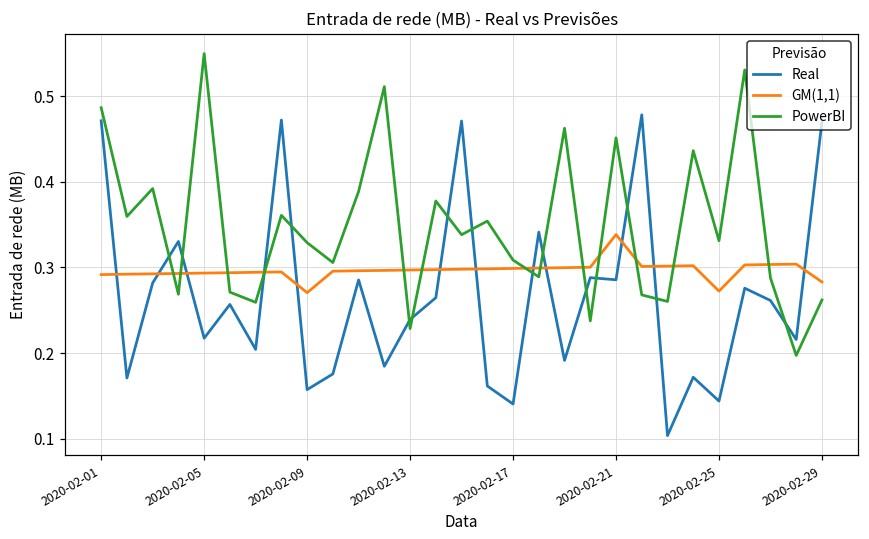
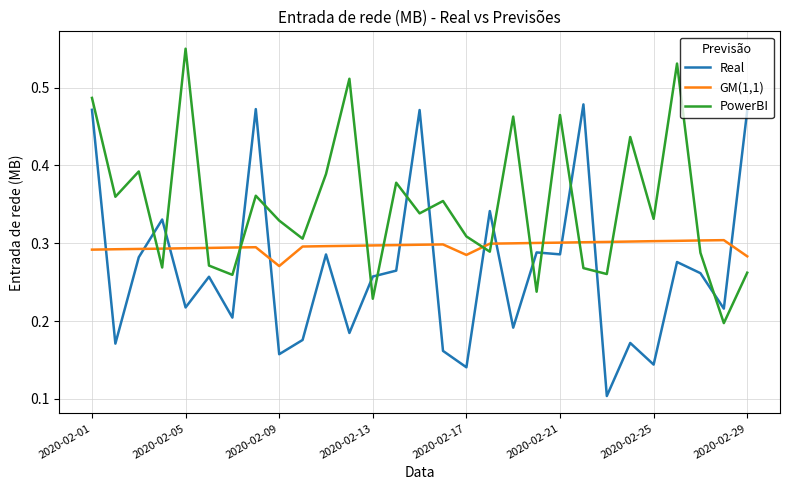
  {
    "Real": {
      "2020-02-01": 0.47,
      "2020-02-05": 0.22,
      "2020-02-09": 0.16,
-     "2020-02-13": 0.24,
+     "2020-02-13": 0.26,
      "2020-02-17": 0.14,
      "2020-02-21": 0.29,
      "2020-02-25": 0.14
    },
    "GM(1,1)": {
      "2020-02-01": 0.29,
      "2020-02-05": 0.29,
      "2020-02-09": 0.27,
      "2020-02-13": 0.30,
-     "2020-02-17": 0.30,
-     "2020-02-21": 0.34,
-     "2020-02-25": 0.27,
+     "2020-02-17": 0.28,
+     "2020-02-21": 0.30,
+     "2020-02-25": 0.30,
      "2020-02-29": 0.28
    },
    "PowerBI": {
      "2020-02-01": 0.49,
      "2020-02-05": 0.55,
      "2020-02-09": 0.33,
      "2020-02-13": 0.23,
      "2020-02-17": 0.31,
-     "2020-02-21": 0.45,
+     "2020-02-21": 0.46,
      "2020-02-25": 0.33,
      "2020-02-29": 0.26
    }
  }
